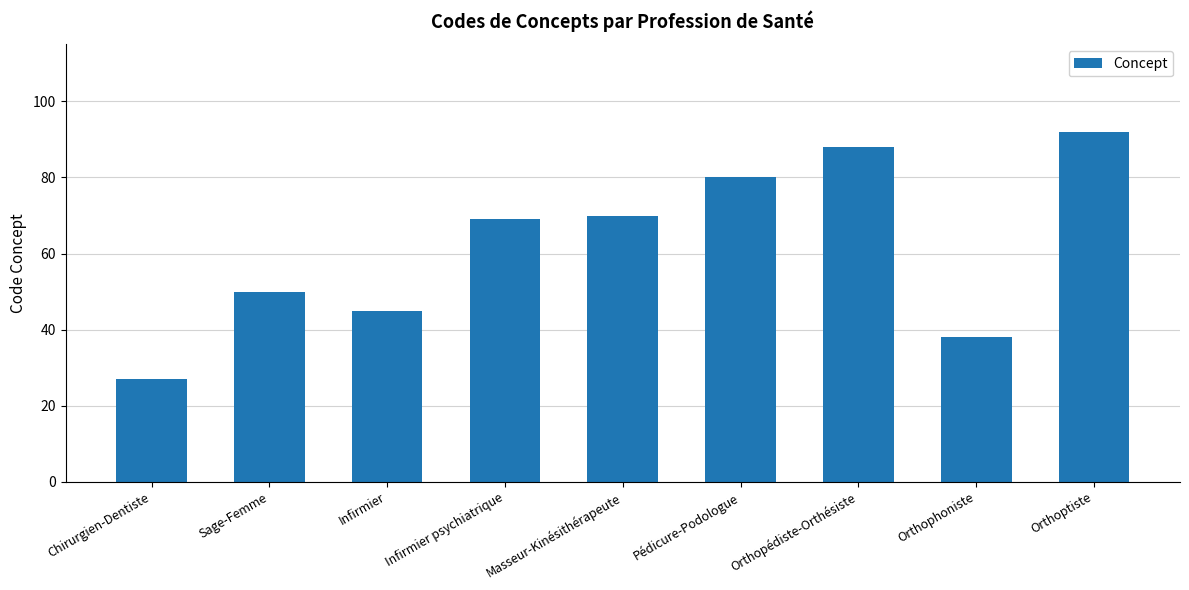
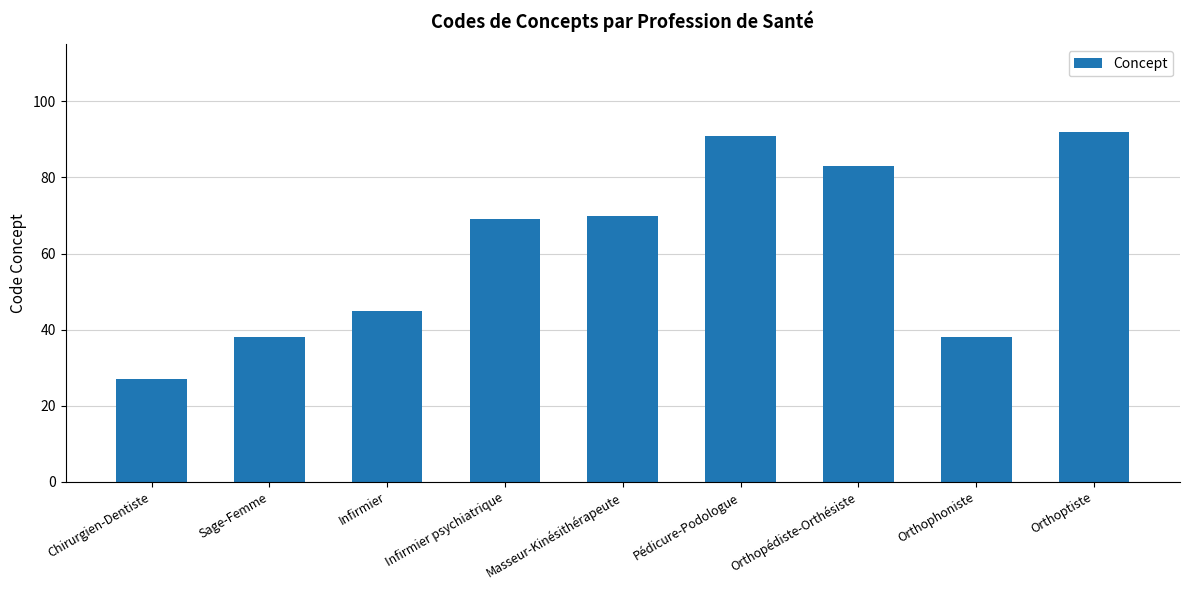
  {
    "Chirurgien-Dentiste": 27,
-   "Sage-Femme": 50,
+   "Sage-Femme": 38,
    "Infirmier": 45,
    "Infirmier psychiatrique": 69,
    "Masseur-Kinésithérapeute": 70,
-   "Pédicure-Podologue": 80,
-   "Orthopédiste-Orthésiste": 88,
+   "Pédicure-Podologue": 91,
+   "Orthopédiste-Orthésiste": 83,
    "Orthophoniste": 38,
    "Orthoptiste": 92
  }
